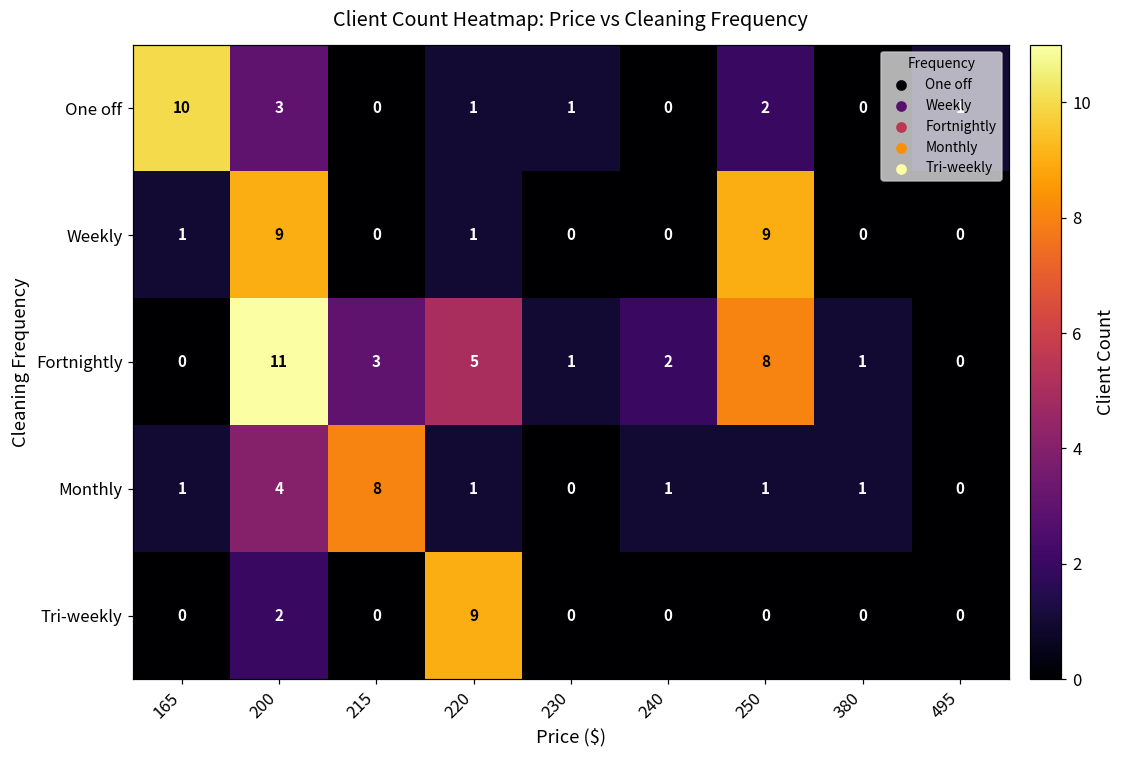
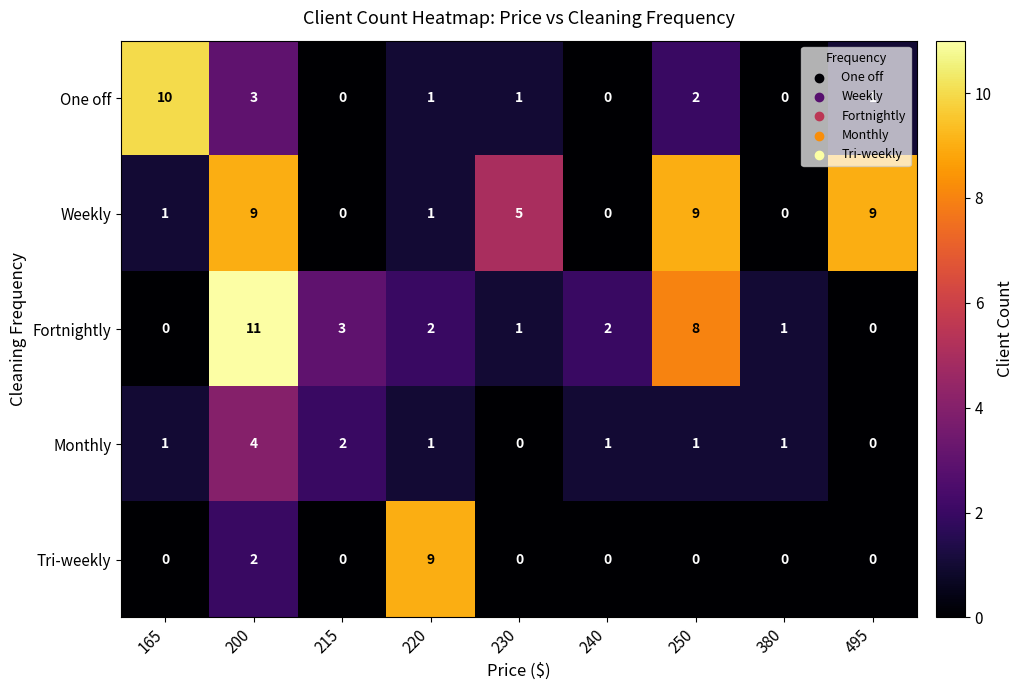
  {
    "One off": {
      "165": 10,
      "200": 3,
      "215": 0,
      "220": 1,
      "230": 1,
      "240": 0,
      "250": 2,
      "380": 0
    },
    "Weekly": {
      "165": 1,
      "200": 9,
      "215": 0,
      "220": 1,
-     "230": 0,
+     "230": 5,
      "240": 0,
      "250": 9,
      "380": 0,
-     "495": 0
+     "495": 9
    },
    "Fortnightly": {
      "165": 0,
      "200": 11,
      "215": 3,
-     "220": 5,
+     "220": 2,
      "230": 1,
      "240": 2,
      "250": 8,
      "380": 1,
      "495": 0
    },
    "Monthly": {
      "165": 1,
      "200": 4,
-     "215": 8,
+     "215": 2,
      "220": 1,
      "230": 0,
      "240": 1,
      "250": 1,
      "380": 1,
      "495": 0
    },
    "Tri-weekly": {
      "165": 0,
      "200": 2,
      "215": 0,
      "220": 9,
      "230": 0,
      "240": 0,
      "250": 0,
      "380": 0,
      "495": 0
    }
  }
